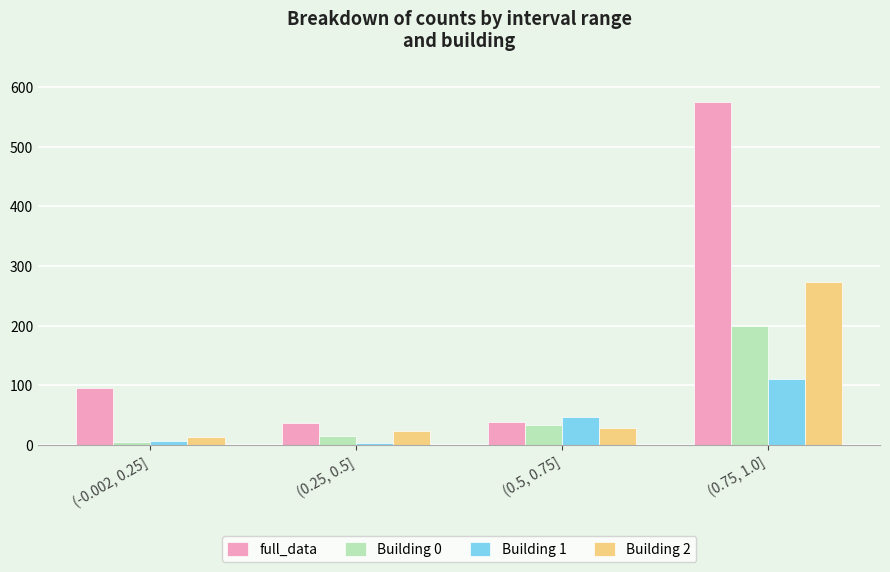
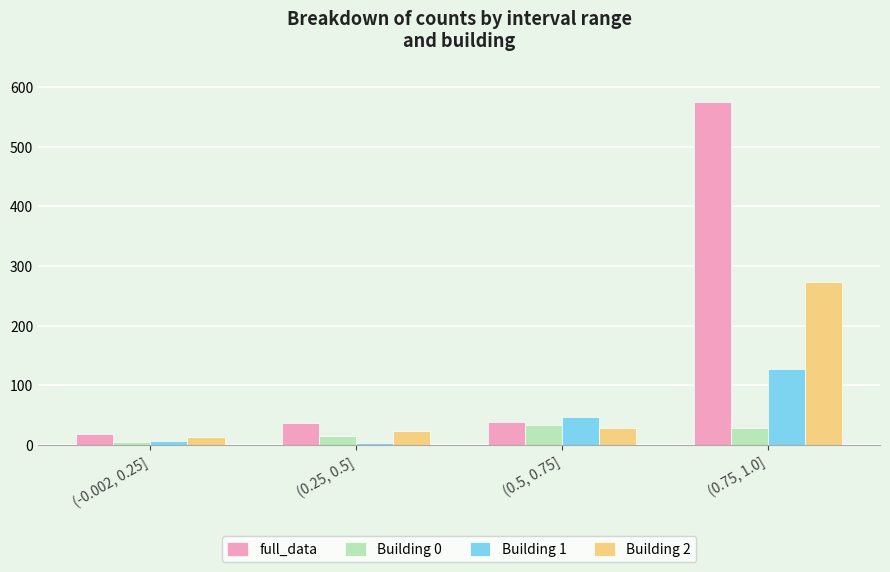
  {
    "full_data": {
-     "(-0.002, 0.25]": 100,
+     "(-0.002, 0.25]": 20,
      "(0.25, 0.5]": 40,
      "(0.5, 0.75]": 40,
      "(0.75, 1.0]": 580
    },
    "Building 0": {
      "(-0.002, 0.25]": 10,
      "(0.25, 0.5]": 20,
      "(0.5, 0.75]": 30,
-     "(0.75, 1.0]": 200
+     "(0.75, 1.0]": 30
    },
    "Building 1": {
      "(-0.002, 0.25]": 10,
      "(0.5, 0.75]": 50,
-     "(0.75, 1.0]": 110
+     "(0.75, 1.0]": 130
    },
    "Building 2": {
      "(-0.002, 0.25]": 10,
      "(0.25, 0.5]": 20,
      "(0.5, 0.75]": 30,
      "(0.75, 1.0]": 270
    }
  }
